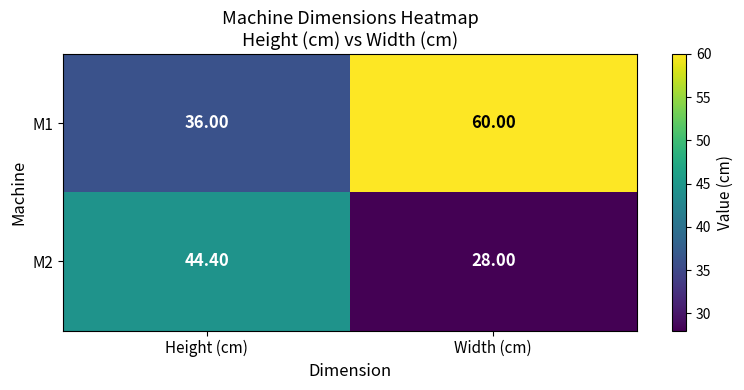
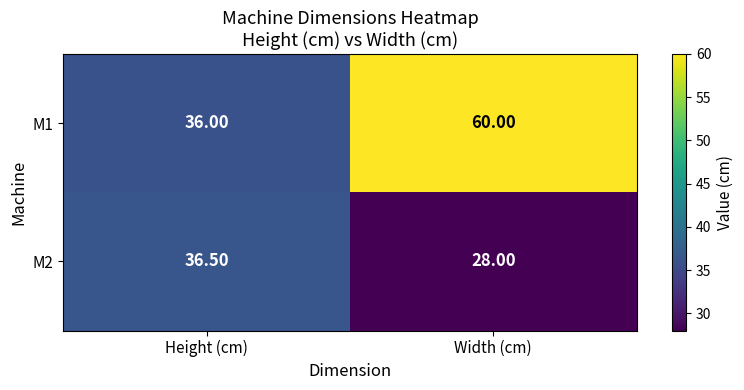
  {
    "M1": {
      "Height (cm)": 36.00,
      "Width (cm)": 60.00
    },
    "M2": {
-     "Height (cm)": 44.40,
+     "Height (cm)": 36.50,
      "Width (cm)": 28.00
    }
  }
